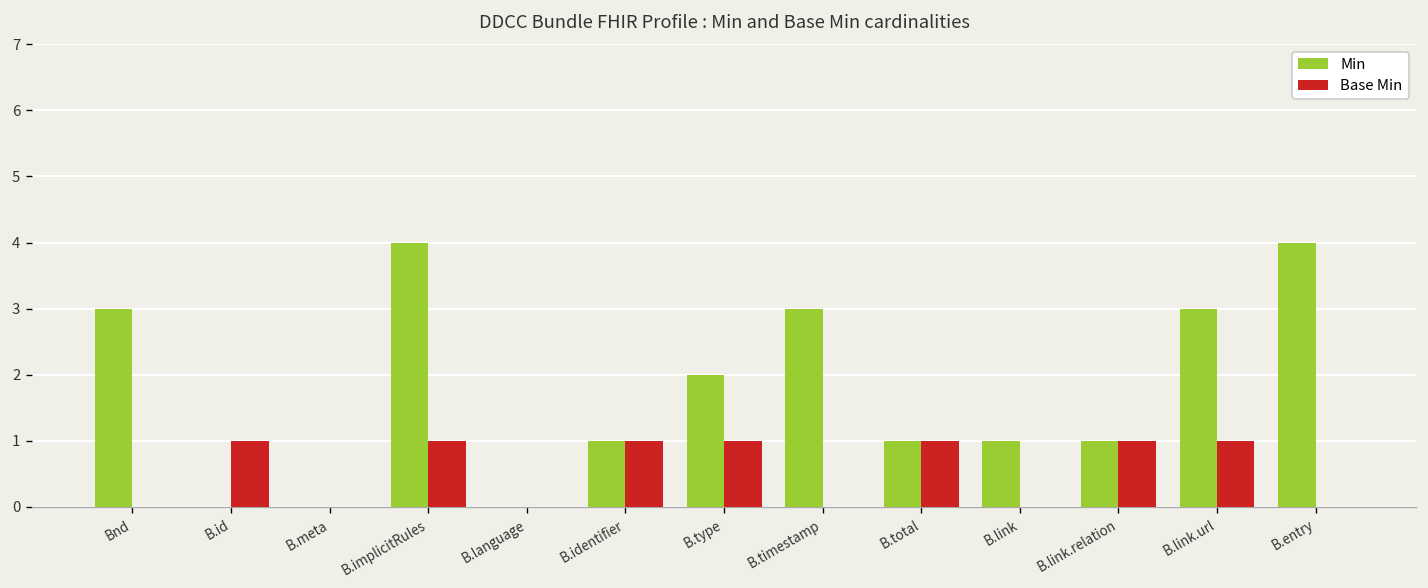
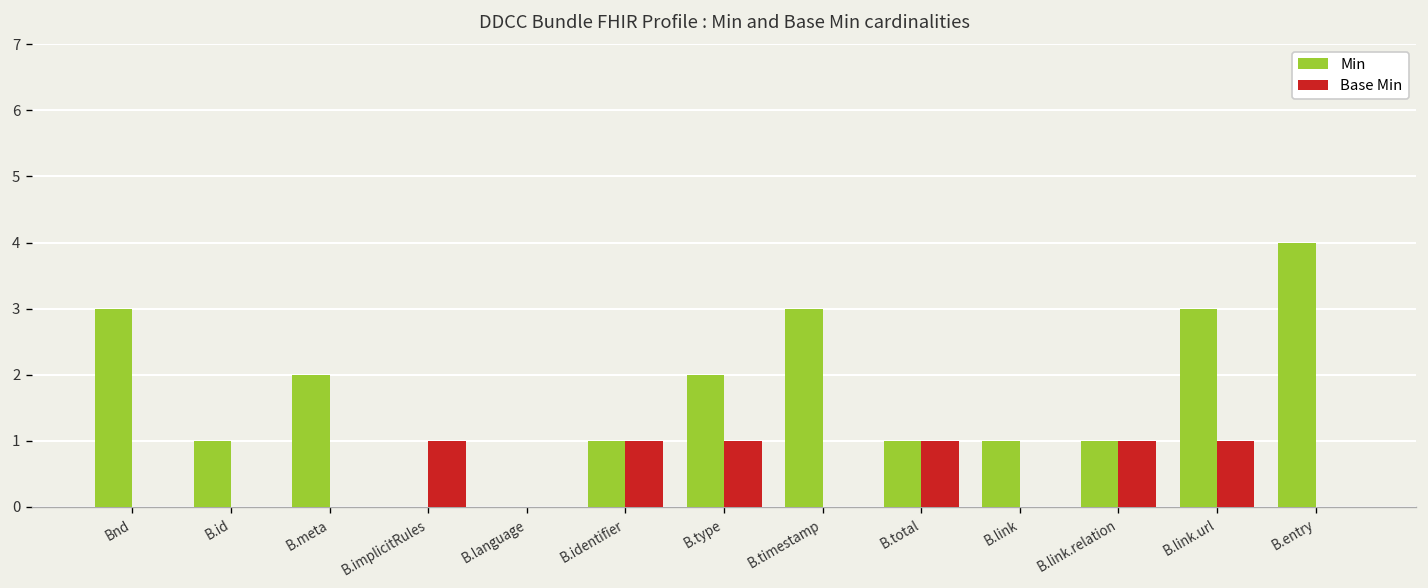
  {
    "Min": {
      "Bnd": 3,
-     "B.id": 0,
-     "B.meta": 0,
-     "B.implicitRules": 4,
+     "B.id": 1,
+     "B.meta": 2,
+     "B.implicitRules": 0,
      "B.language": 0,
      "B.identifier": 1,
      "B.type": 2,
      "B.timestamp": 3,
      "B.total": 1,
      "B.link": 1,
      "B.link.relation": 1,
      "B.link.url": 3,
      "B.entry": 4
    },
    "Base Min": {
      "Bnd": 0,
-     "B.id": 1,
+     "B.id": 0,
      "B.meta": 0,
      "B.implicitRules": 1,
      "B.language": 0,
      "B.identifier": 1,
      "B.type": 1,
      "B.timestamp": 0,
      "B.total": 1,
      "B.link": 0,
      "B.link.relation": 1,
      "B.link.url": 1,
      "B.entry": 0
    }
  }
